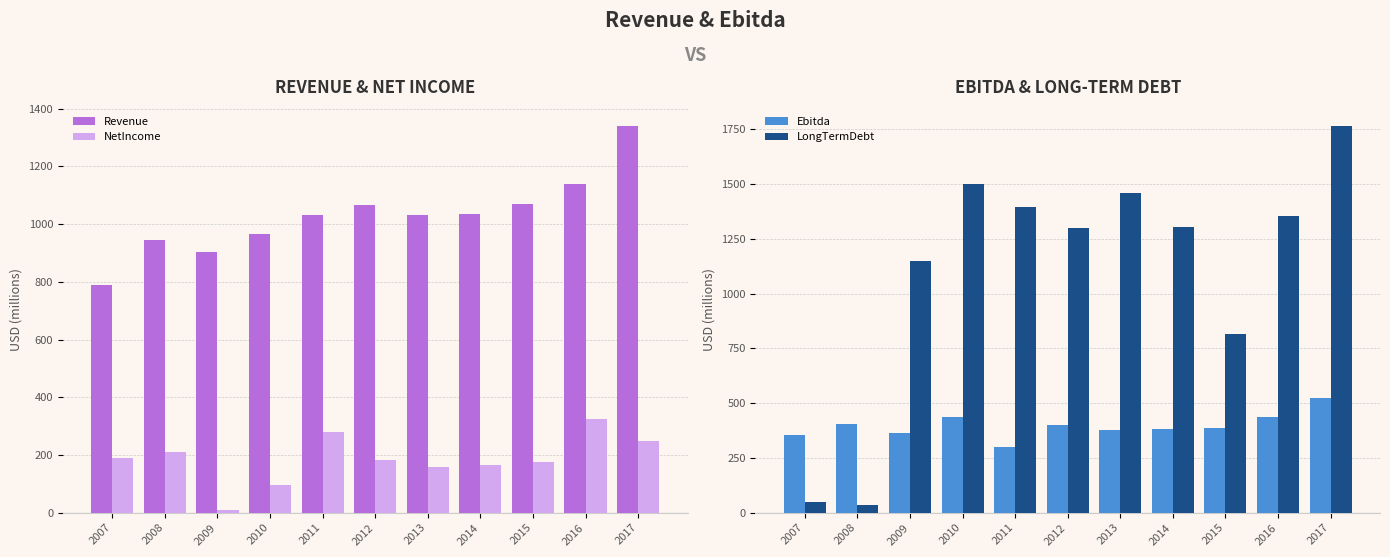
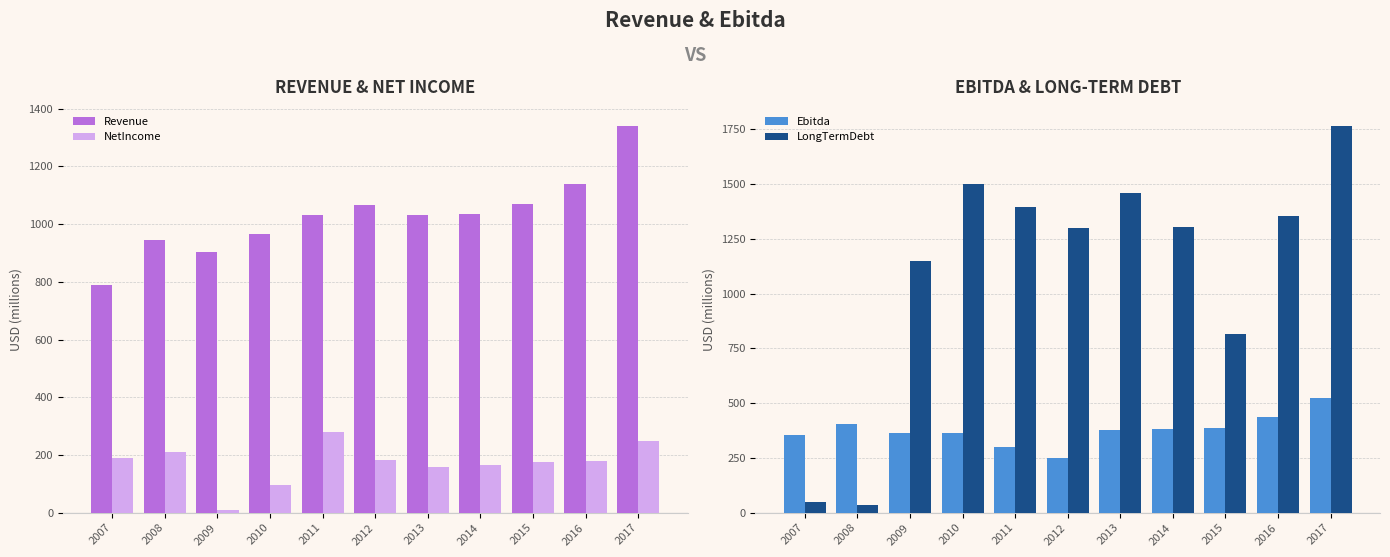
  {
    "REVENUE & NET INCOME": {
      "Revenue": {
        "2007": 790,
        "2008": 950,
        "2009": 900,
        "2010": 970,
        "2011": 1030,
        "2012": 1070,
        "2013": 1030,
        "2014": 1030,
        "2015": 1070,
        "2016": 1140,
        "2017": 1340
      },
      "NetIncome": {
        "2007": 190,
        "2008": 210,
        "2009": 10,
        "2010": 100,
        "2011": 280,
        "2012": 180,
        "2013": 160,
        "2014": 160,
        "2015": 180,
-       "2016": 330,
+       "2016": 180,
        "2017": 250
      }
    },
    "EBITDA & LONG-TERM DEBT": {
      "Ebitda": {
        "2007": 360,
        "2008": 410,
        "2009": 370,
-       "2010": 440,
+       "2010": 360,
        "2011": 300,
-       "2012": 400,
+       "2012": 250,
        "2013": 380,
        "2014": 380,
        "2015": 390,
        "2016": 440,
        "2017": 520
      },
      "LongTermDebt": {
        "2007": 50,
        "2008": 30,
        "2009": 1150,
        "2010": 1500,
        "2011": 1400,
        "2012": 1300,
        "2013": 1460,
        "2014": 1310,
        "2015": 810,
        "2016": 1360,
        "2017": 1770
      }
    }
  }
